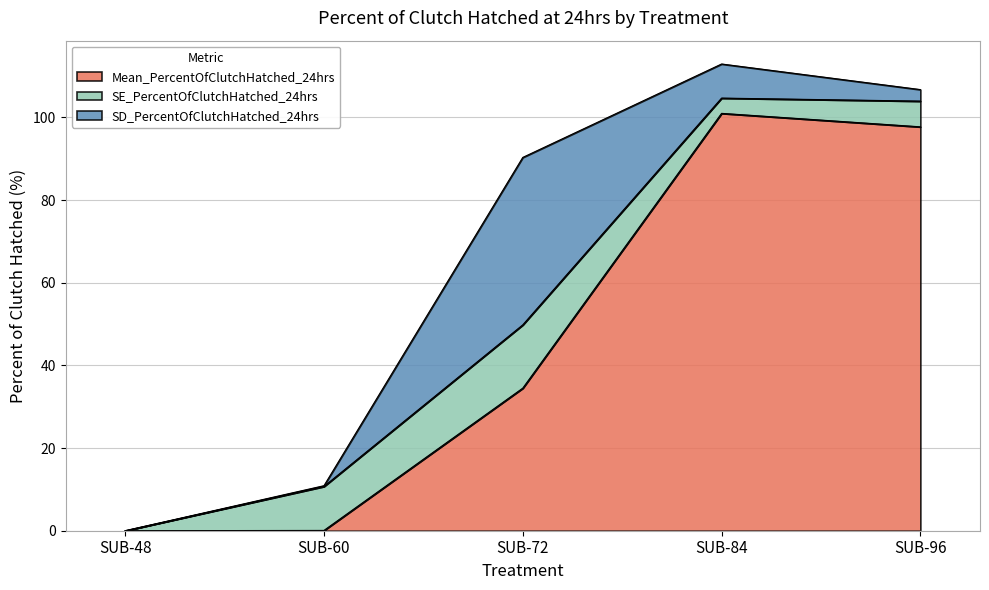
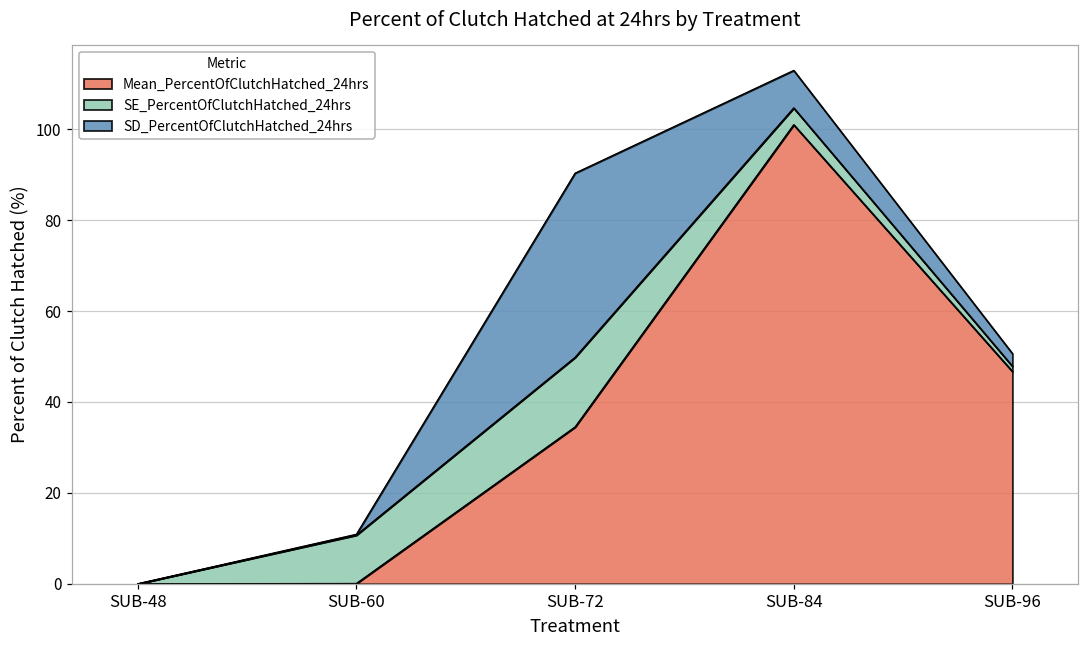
  {
    "Mean_PercentOfClutchHatched_24hrs": {
      "SUB-60": 0,
      "SUB-72": 35,
      "SUB-84": 101,
-     "SUB-96": 98
+     "SUB-96": 47
    },
    "SE_PercentOfClutchHatched_24hrs": {
      "SUB-72": 15,
      "SUB-84": 4,
-     "SUB-96": 6
+     "SUB-96": 1
    },
    "SD_PercentOfClutchHatched_24hrs": {
      "SUB-72": 41,
      "SUB-84": 8,
      "SUB-96": 3
    }
  }
